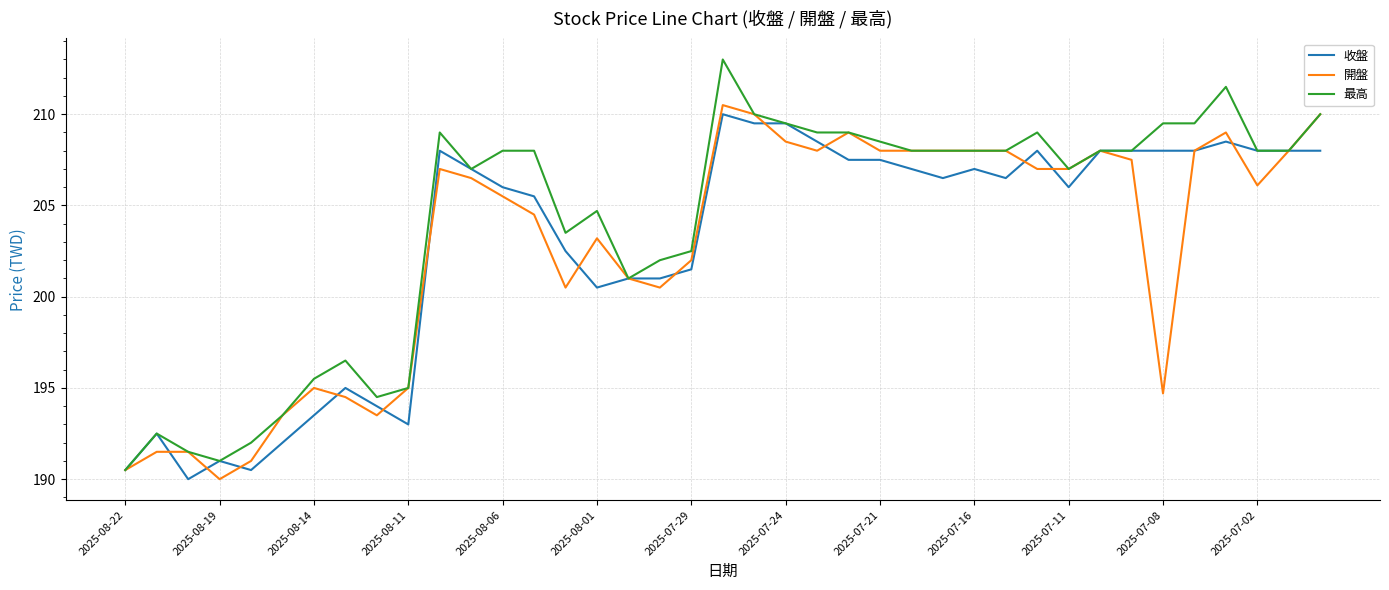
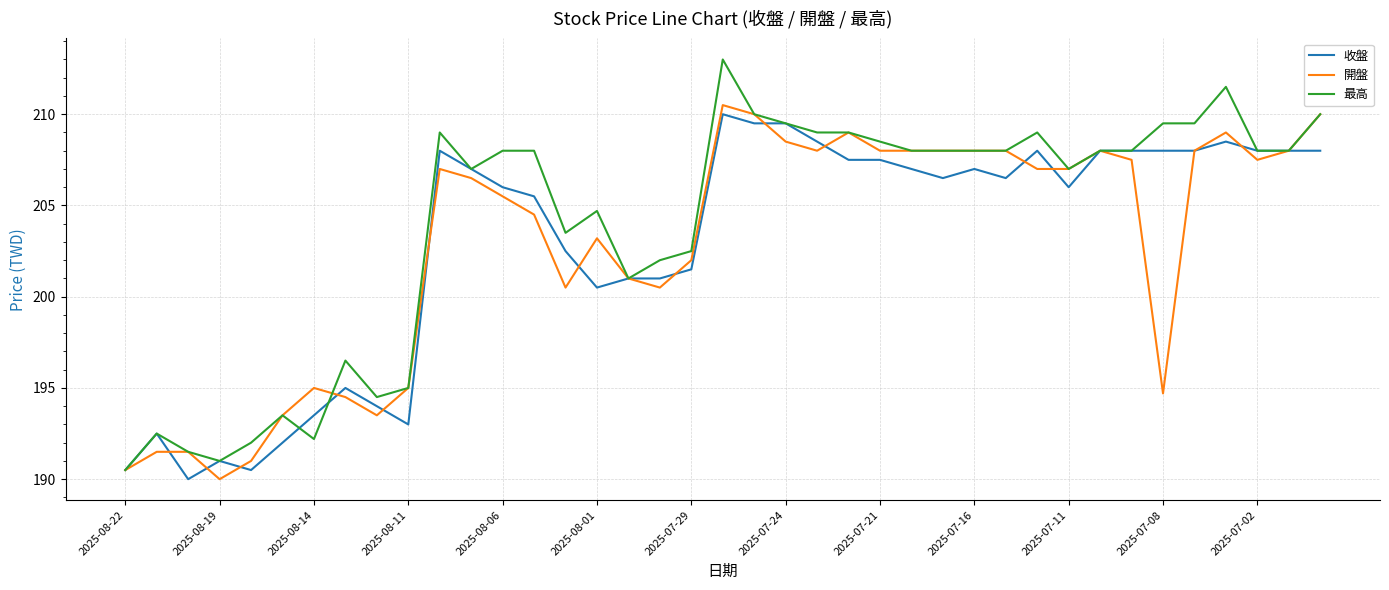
  {
    "收盤": {
      "2025-08-14": 193.5,
      "2025-08-11": 193.0,
      "2025-08-06": 206.0,
      "2025-08-01": 200.5,
      "2025-07-29": 201.5,
      "2025-07-21": 207.5,
      "2025-07-16": 207.0,
      "2025-07-11": 206.0,
      "2025-07-08": 208.0
    },
    "開盤": {
      "2025-08-19": 190.0,
      "2025-08-14": 195.0,
      "2025-08-06": 205.5,
      "2025-08-01": 203.2,
      "2025-07-29": 202.0,
      "2025-07-24": 208.5,
      "2025-07-21": 208.0,
      "2025-07-08": 194.7,
-     "2025-07-02": 206.1
+     "2025-07-02": 207.5
    },
    "最高": {
-     "2025-08-14": 195.5,
+     "2025-08-14": 192.2,
      "2025-08-06": 208.0,
      "2025-08-01": 204.7,
      "2025-07-29": 202.5,
      "2025-07-21": 208.5,
      "2025-07-08": 209.5
    }
  }
